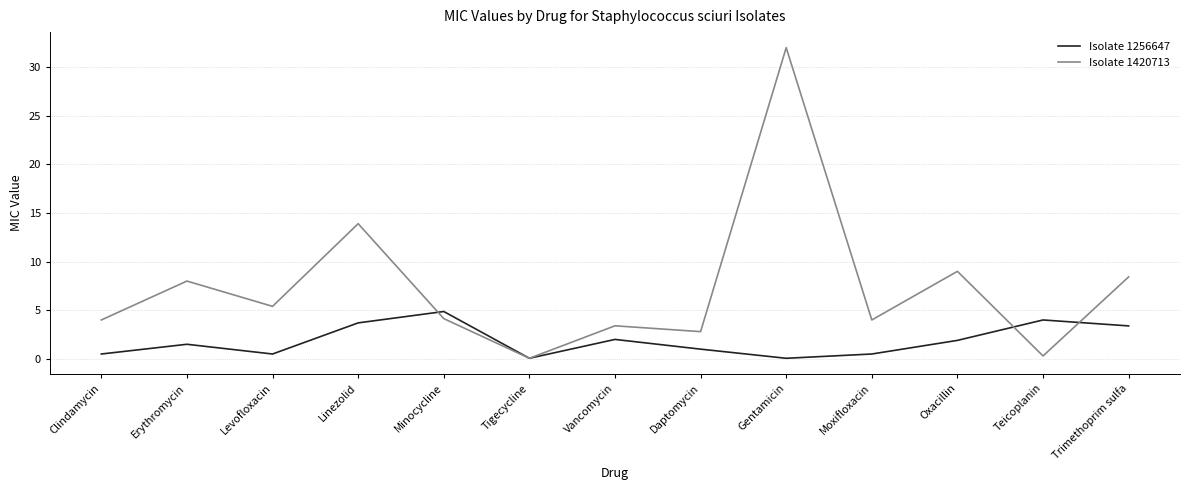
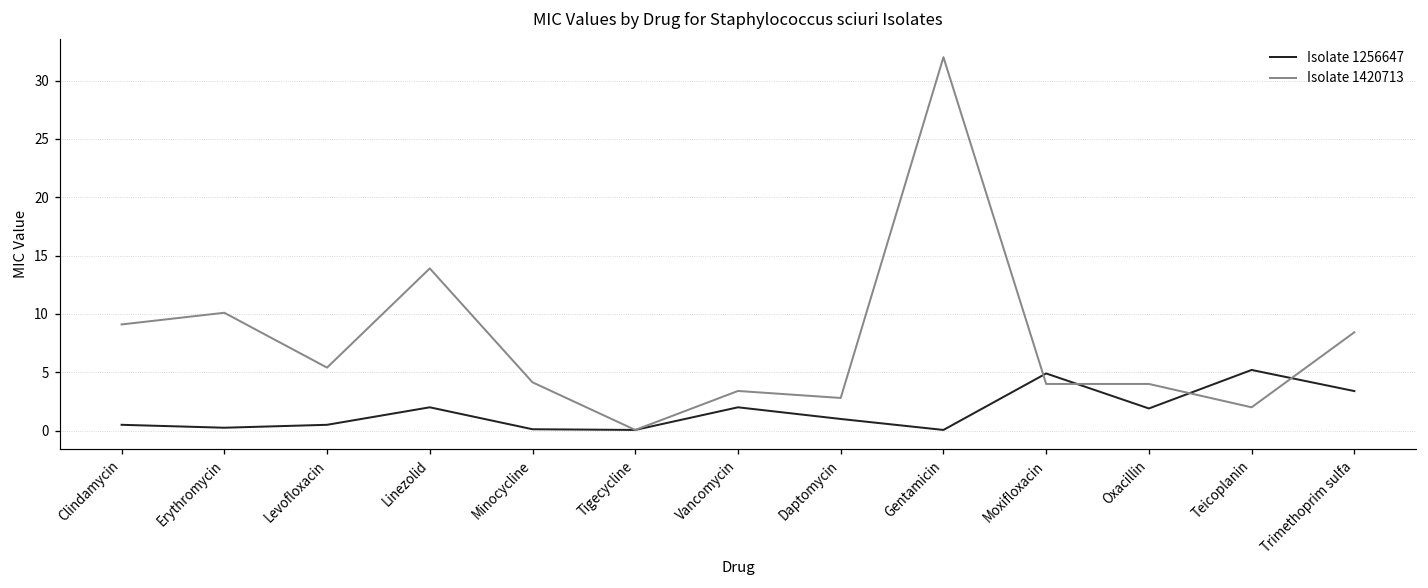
  {
    "Isolate 1256647": {
      "Clindamycin": 1,
-     "Erythromycin": 2,
+     "Erythromycin": 0,
      "Levofloxacin": 1,
-     "Linezolid": 4,
-     "Minocycline": 5,
+     "Linezolid": 2,
+     "Minocycline": 0,
      "Vancomycin": 2,
      "Daptomycin": 1,
      "Gentamicin": 0,
-     "Moxifloxacin": 1,
+     "Moxifloxacin": 5,
      "Oxacillin": 2,
-     "Teicoplanin": 4,
+     "Teicoplanin": 5,
      "Trimethoprim sulfa": 3
    },
    "Isolate 1420713": {
-     "Clindamycin": 4,
-     "Erythromycin": 8,
+     "Clindamycin": 9,
+     "Erythromycin": 10,
      "Levofloxacin": 5,
      "Linezolid": 14,
      "Minocycline": 4,
      "Vancomycin": 3,
      "Daptomycin": 3,
      "Gentamicin": 32,
      "Moxifloxacin": 4,
-     "Oxacillin": 9,
-     "Teicoplanin": 0,
+     "Oxacillin": 4,
+     "Teicoplanin": 2,
      "Trimethoprim sulfa": 8
    }
  }
